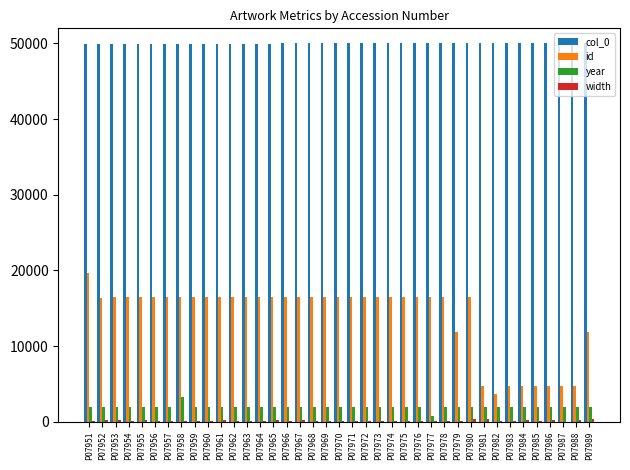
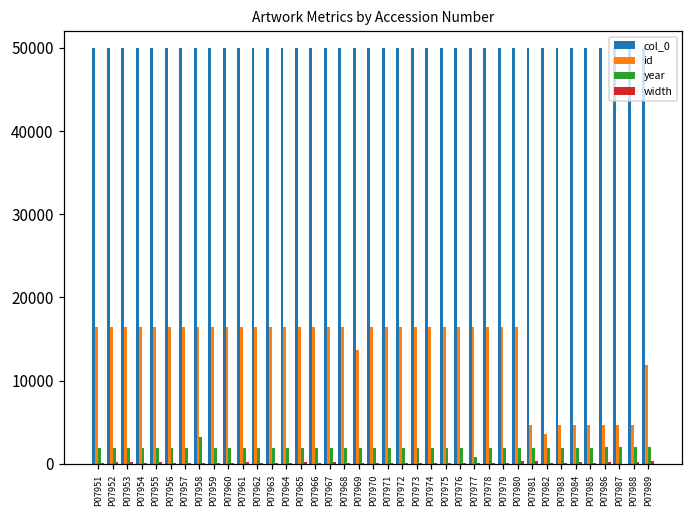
  {
    "col_0": {
      "P07951": 50000,
      "P07952": 50000,
      "P07953": 50000,
      "P07954": 50000,
      "P07955": 50000,
      "P07956": 50000,
      "P07957": 50000,
      "P07958": 50000,
      "P07959": 50000,
      "P07960": 50000,
      "P07961": 50000,
      "P07962": 50000,
      "P07963": 50000,
      "P07964": 50000,
      "P07965": 50000,
      "P07966": 50000,
      "P07967": 50000,
      "P07968": 50000,
      "P07969": 50000,
      "P07970": 50000,
      "P07971": 50000,
      "P07972": 50000,
      "P07973": 50000,
      "P07974": 50000,
      "P07975": 50000,
      "P07976": 50000,
      "P07977": 50000,
      "P07978": 50000,
      "P07979": 50000,
      "P07980": 50000,
      "P07981": 50000,
      "P07982": 50000,
      "P07983": 50000,
      "P07984": 50000,
      "P07985": 50000,
      "P07986": 50000
    },
    "id": {
-     "P07951": 20000,
+     "P07951": 16000,
      "P07952": 16000,
      "P07953": 16000,
      "P07954": 16000,
      "P07955": 16000,
      "P07956": 16000,
      "P07957": 16000,
      "P07958": 16000,
      "P07959": 16000,
      "P07960": 16000,
      "P07961": 16000,
      "P07962": 16000,
      "P07963": 16000,
      "P07964": 16000,
      "P07965": 16000,
      "P07966": 16000,
      "P07967": 16000,
      "P07968": 16000,
-     "P07969": 16000,
+     "P07969": 14000,
      "P07970": 16000,
      "P07971": 16000,
      "P07972": 16000,
      "P07973": 16000,
      "P07974": 16000,
      "P07975": 16000,
      "P07976": 16000,
      "P07977": 16000,
      "P07978": 16000,
-     "P07979": 12000,
+     "P07979": 16000,
      "P07980": 16000,
      "P07981": 5000,
      "P07982": 4000,
      "P07983": 5000,
      "P07984": 5000,
      "P07985": 5000,
      "P07986": 5000,
      "P07987": 5000,
      "P07988": 5000,
      "P07989": 12000
    },
    "year": {
      "P07951": 2000,
      "P07952": 2000,
      "P07953": 2000,
      "P07954": 2000,
      "P07955": 2000,
      "P07956": 2000,
      "P07957": 2000,
      "P07958": 3000,
      "P07959": 2000,
      "P07960": 2000,
      "P07961": 2000,
      "P07962": 2000,
      "P07963": 2000,
      "P07964": 2000,
      "P07965": 2000,
      "P07966": 2000,
      "P07967": 2000,
      "P07968": 2000,
      "P07969": 2000,
      "P07970": 2000,
      "P07971": 2000,
      "P07972": 2000,
      "P07973": 2000,
      "P07974": 2000,
      "P07975": 2000,
      "P07976": 2000,
      "P07977": 1000,
      "P07978": 2000,
      "P07979": 2000,
      "P07980": 2000,
      "P07981": 2000,
      "P07982": 2000,
      "P07983": 2000,
      "P07984": 2000,
      "P07985": 2000,
      "P07986": 2000,
      "P07987": 2000,
      "P07988": 2000,
      "P07989": 2000
    },
    "width": {
      "P07981": 0,
      "P07987": 0
    }
  }
